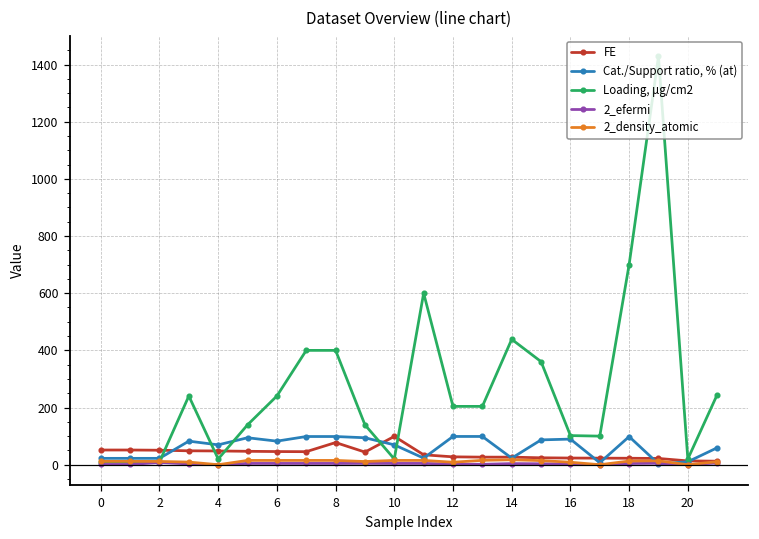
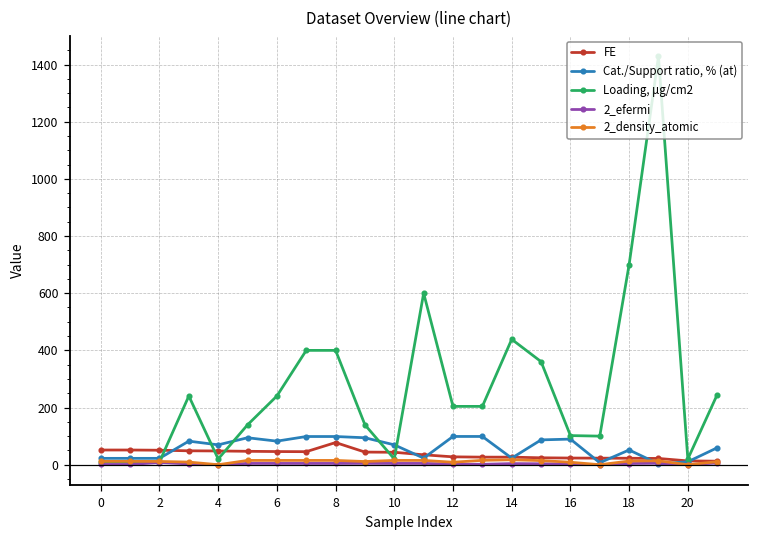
  {
    "FE": {
      "0": 50,
      "2": 50,
      "4": 50,
      "6": 50,
      "8": 80,
-     "10": 100,
+     "10": 40,
      "12": 30,
      "16": 20
    },
    "Cat./Support ratio, % (at)": {
      "0": 20,
      "2": 20,
      "4": 70,
      "6": 80,
      "8": 100,
      "10": 70,
      "12": 100,
      "16": 90,
-     "18": 100
+     "18": 50
    },
    "Loading, μg/cm2": {
      "4": 20,
      "6": 240,
      "8": 400,
      "12": 200,
      "14": 440,
      "16": 100,
      "18": 700
    },
    "2_efermi": {
      "6": 0,
      "8": 0,
      "10": 0,
      "14": 0
    },
    "2_density_atomic": {
      "6": 20,
      "8": 20
    }
  }
